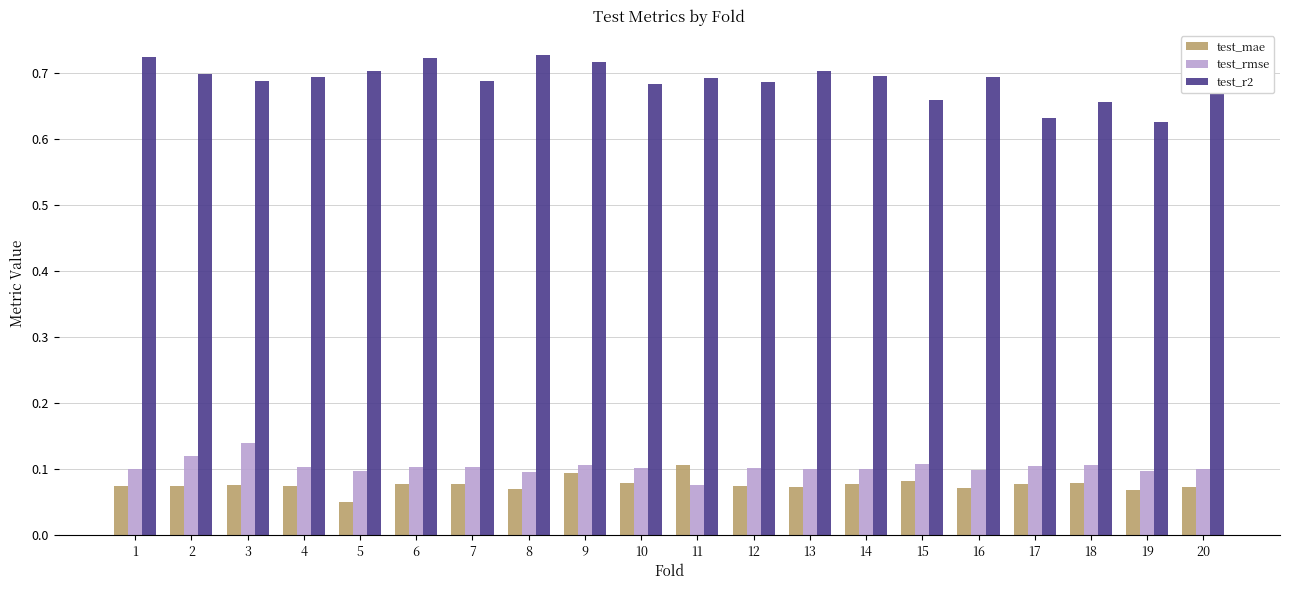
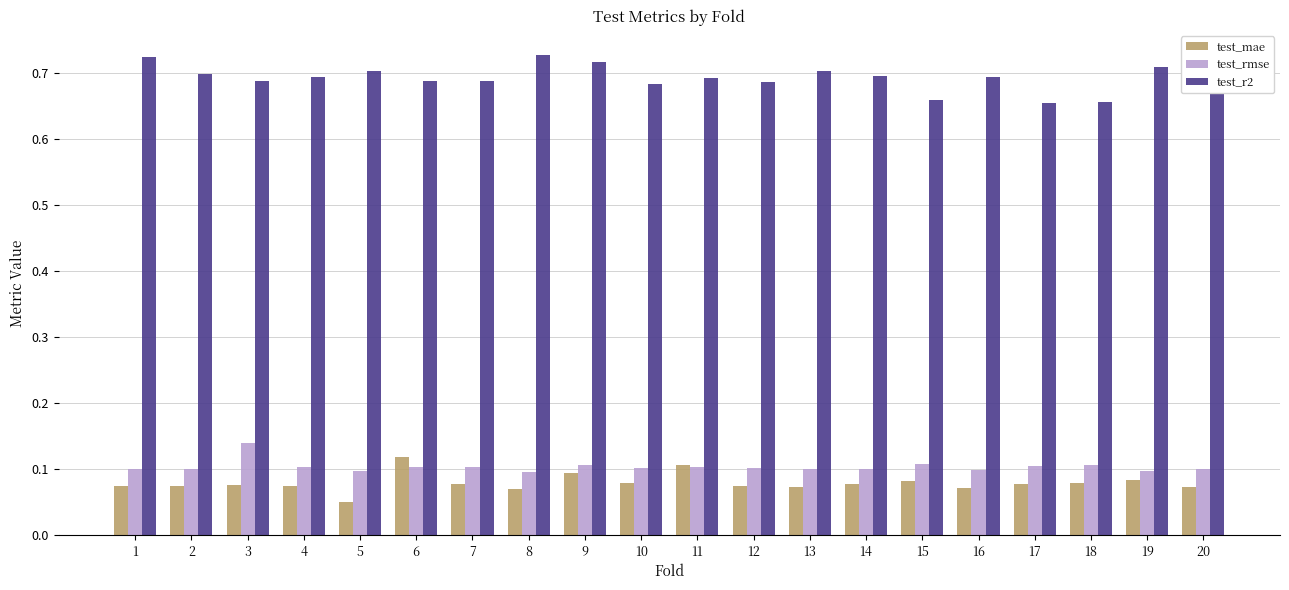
  {
    "test_mae": {
      "1": 0.07,
      "2": 0.07,
      "3": 0.08,
      "4": 0.07,
      "5": 0.05,
-     "6": 0.08,
+     "6": 0.12,
      "7": 0.08,
      "8": 0.07,
      "9": 0.09,
      "10": 0.08,
      "11": 0.11,
      "12": 0.07,
      "13": 0.07,
      "14": 0.08,
      "15": 0.08,
      "16": 0.07,
      "17": 0.08,
      "18": 0.08,
-     "19": 0.07,
+     "19": 0.08,
      "20": 0.07
    },
    "test_rmse": {
      "1": 0.10,
-     "2": 0.12,
+     "2": 0.10,
      "3": 0.14,
      "4": 0.10,
      "5": 0.10,
      "6": 0.10,
      "7": 0.10,
      "8": 0.09,
      "9": 0.11,
      "10": 0.10,
-     "11": 0.08,
+     "11": 0.10,
      "12": 0.10,
      "13": 0.10,
      "14": 0.10,
      "15": 0.11,
      "16": 0.10,
      "17": 0.10,
      "18": 0.11,
      "19": 0.10,
      "20": 0.10
    },
    "test_r2": {
      "1": 0.72,
      "2": 0.70,
      "3": 0.69,
      "4": 0.69,
      "5": 0.70,
-     "6": 0.72,
+     "6": 0.69,
      "7": 0.69,
      "8": 0.73,
      "9": 0.72,
      "10": 0.68,
      "11": 0.69,
      "12": 0.69,
      "13": 0.70,
      "14": 0.70,
      "15": 0.66,
      "16": 0.69,
-     "17": 0.63,
+     "17": 0.65,
      "18": 0.66,
-     "19": 0.63
+     "19": 0.71
    }
  }
